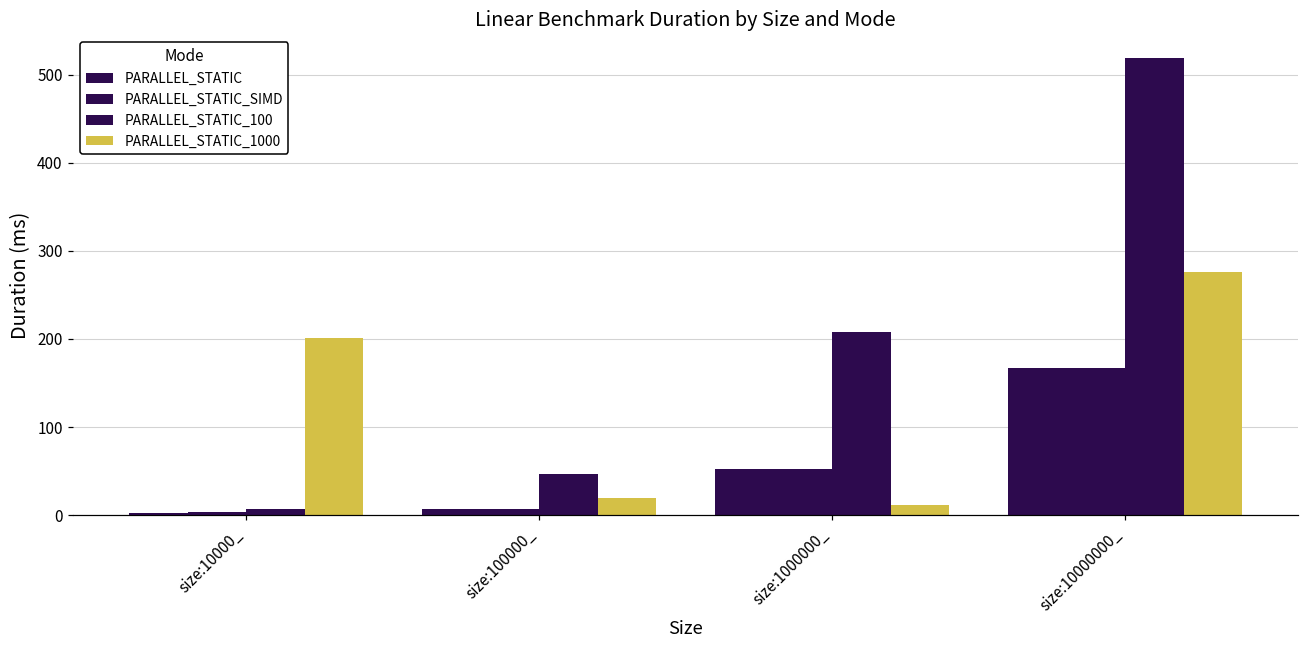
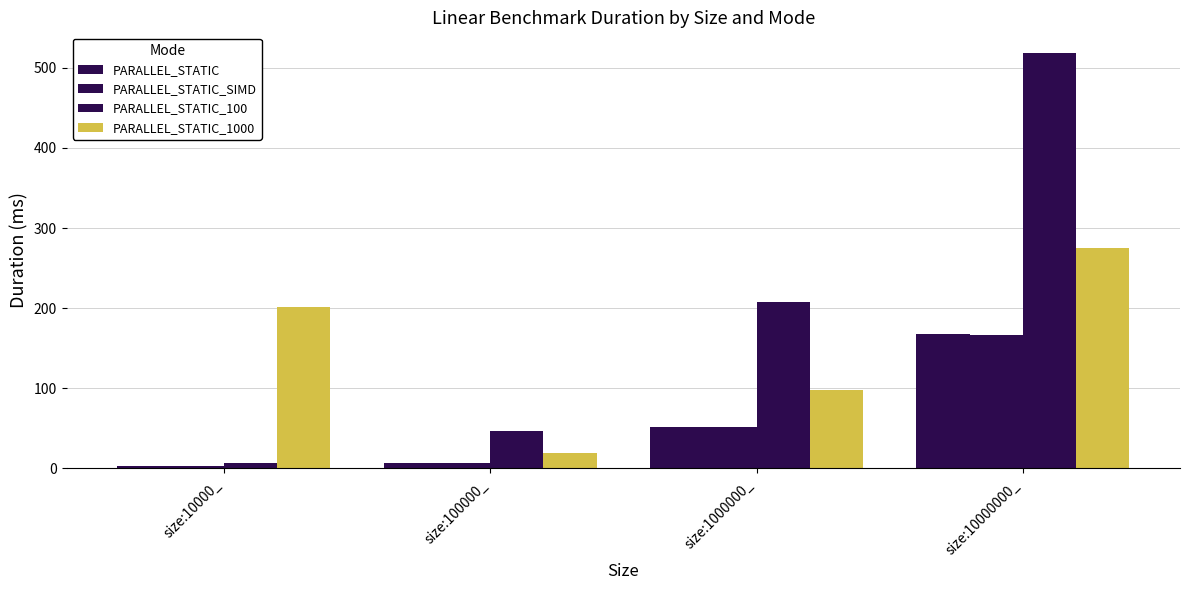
  {
    "PARALLEL_STATIC_1000": {
      "size:10000_": 200,
      "size:100000_": 20,
-     "size:1000000_": 10,
+     "size:1000000_": 100,
      "size:10000000_": 280
    }
  }
